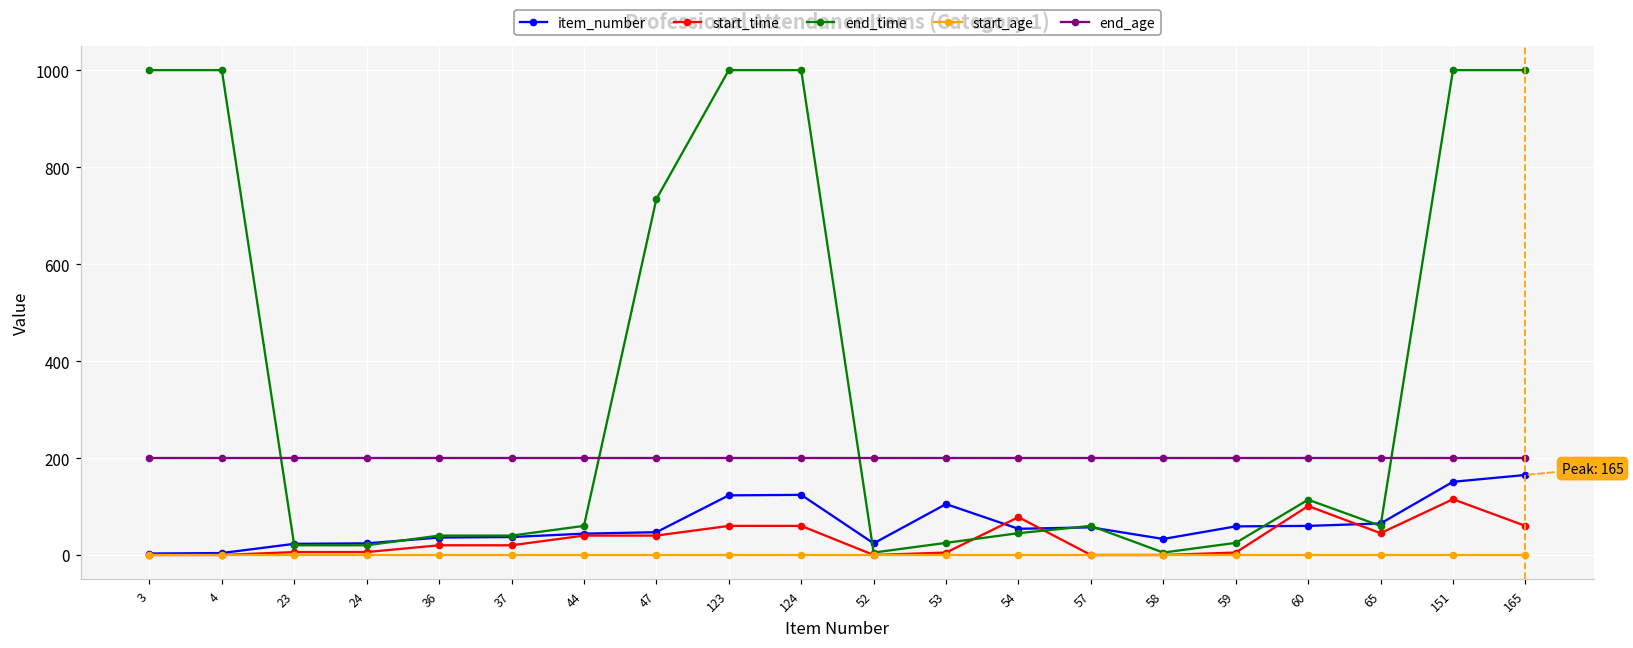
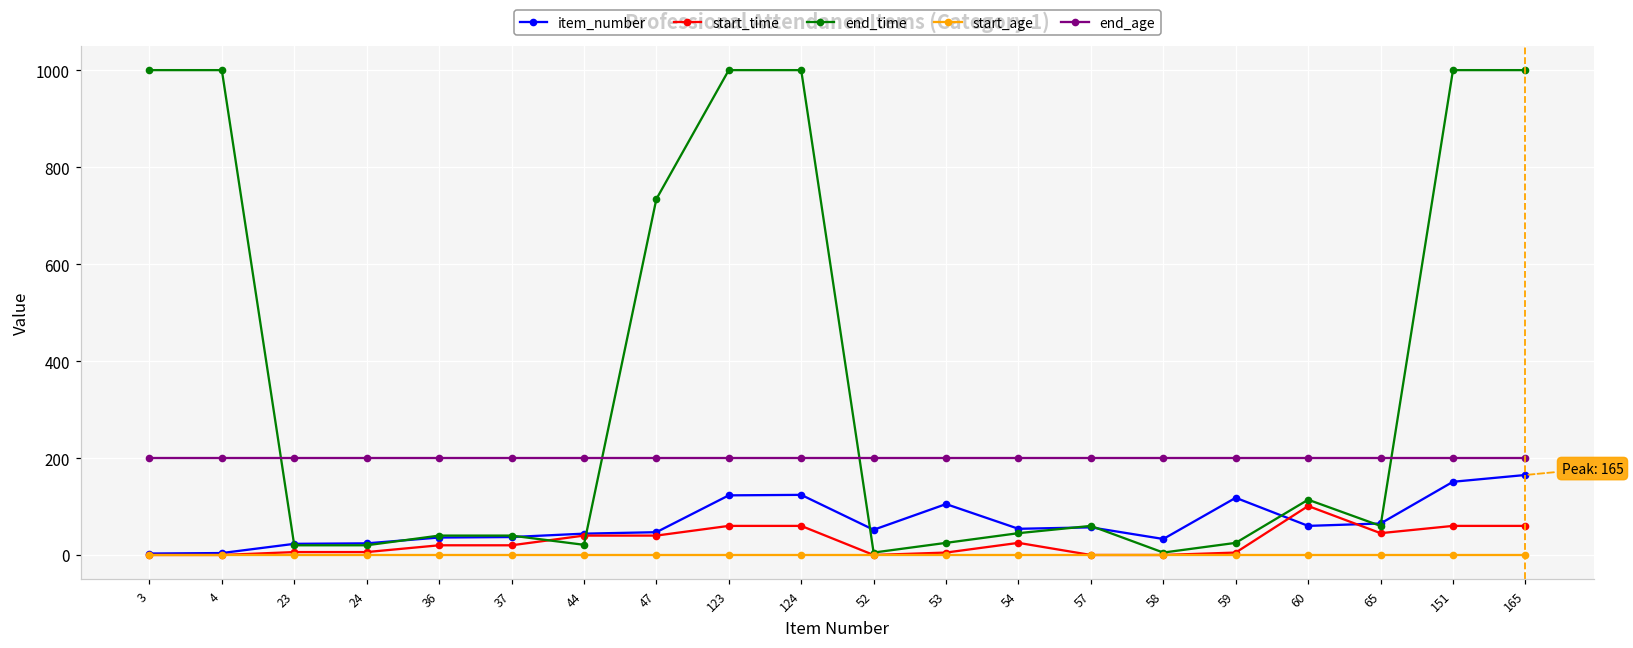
  {
    "item_number": {
      "47": 50,
      "123": 120,
      "124": 120,
-     "52": 20,
+     "52": 50,
      "53": 110,
      "54": 50,
      "58": 30,
-     "59": 60,
+     "59": 120,
      "60": 60,
      "151": 150
    },
    "start_time": {
      "23": 10,
      "24": 10,
      "36": 20,
      "37": 20,
      "47": 40,
      "123": 60,
      "124": 60,
-     "54": 80,
+     "54": 30,
      "60": 100,
      "65": 50,
-     "151": 120,
+     "151": 60,
      "165": 60
    },
    "end_time": {
      "3": 1000,
      "4": 1000,
-     "44": 60,
+     "44": 20,
      "47": 730,
      "123": 1000,
      "124": 1000,
      "53": 30,
      "54": 50,
      "59": 30,
      "60": 110,
      "151": 1000,
      "165": 1000
    },
    "start_age": {
      "23": 0,
      "24": 0,
      "36": 0,
      "37": 0,
      "44": 0,
      "47": 0,
      "123": 0,
      "124": 0,
      "54": 0,
      "60": 0,
      "65": 0,
      "151": 0,
      "165": 0
    },
    "end_age": {
      "3": 200,
      "4": 200,
      "23": 200,
      "24": 200,
      "36": 200,
      "37": 200,
      "44": 200,
      "47": 200,
      "123": 200,
      "124": 200,
      "52": 200,
      "53": 200,
      "54": 200,
      "57": 200,
      "58": 200,
      "59": 200,
      "60": 200,
      "65": 200,
      "151": 200,
      "165": 200
    }
  }
